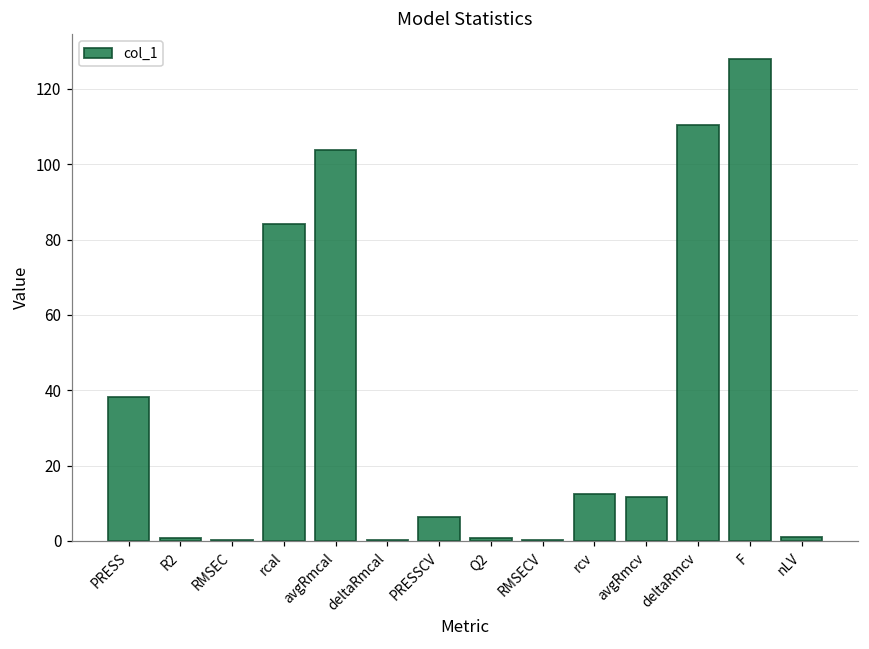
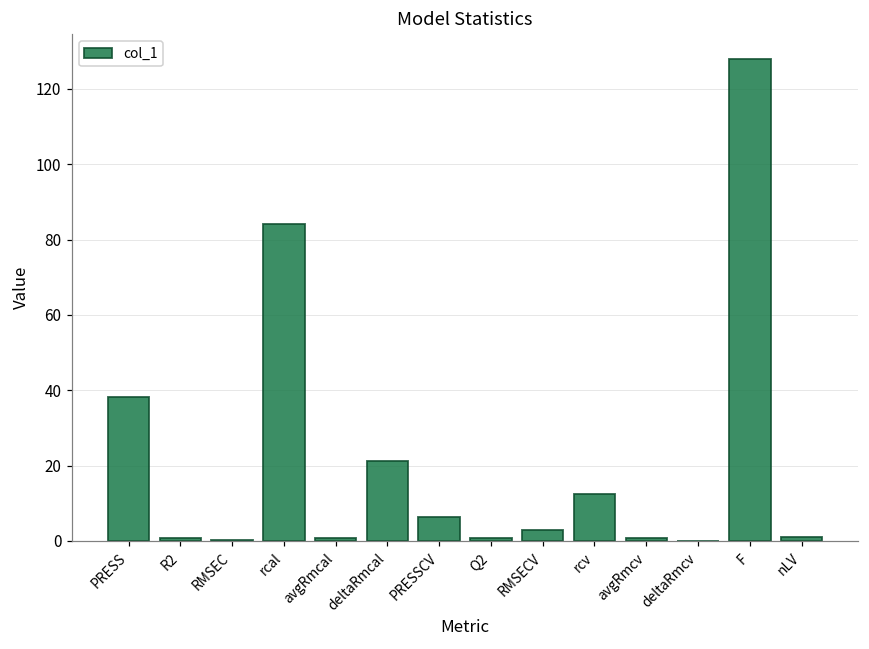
  {
    "PRESS": 38,
    "R2": 1,
    "rcal": 84,
-   "avgRmcal": 104,
-   "deltaRmcal": 0,
+   "avgRmcal": 1,
+   "deltaRmcal": 21,
    "PRESSCV": 6,
    "Q2": 1,
-   "RMSECV": 0,
+   "RMSECV": 3,
    "rcv": 13,
-   "avgRmcv": 12,
-   "deltaRmcv": 110,
+   "avgRmcv": 1,
+   "deltaRmcv": 0,
    "F": 128,
    "nLV": 1
  }
